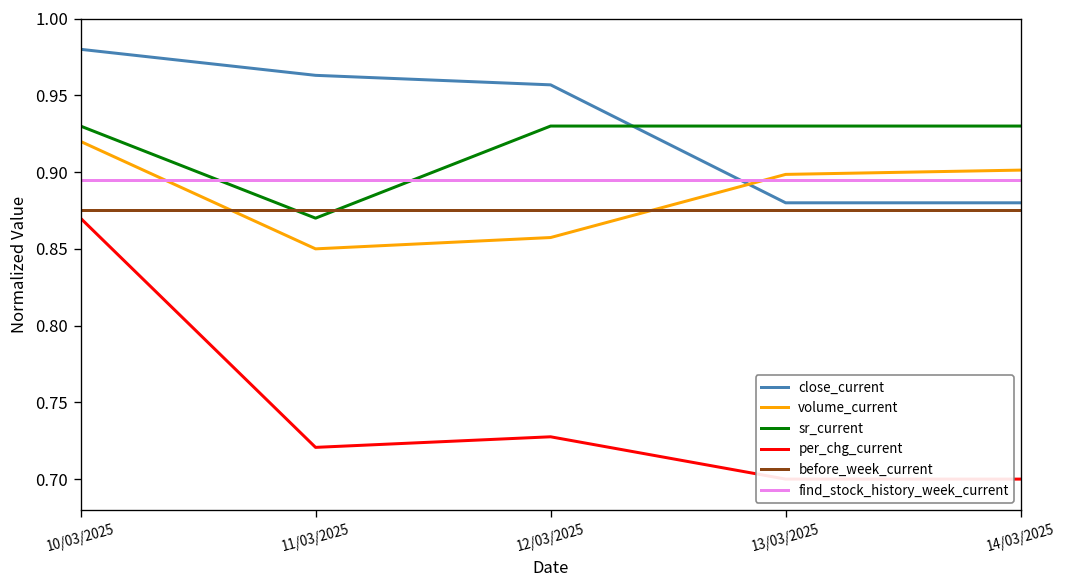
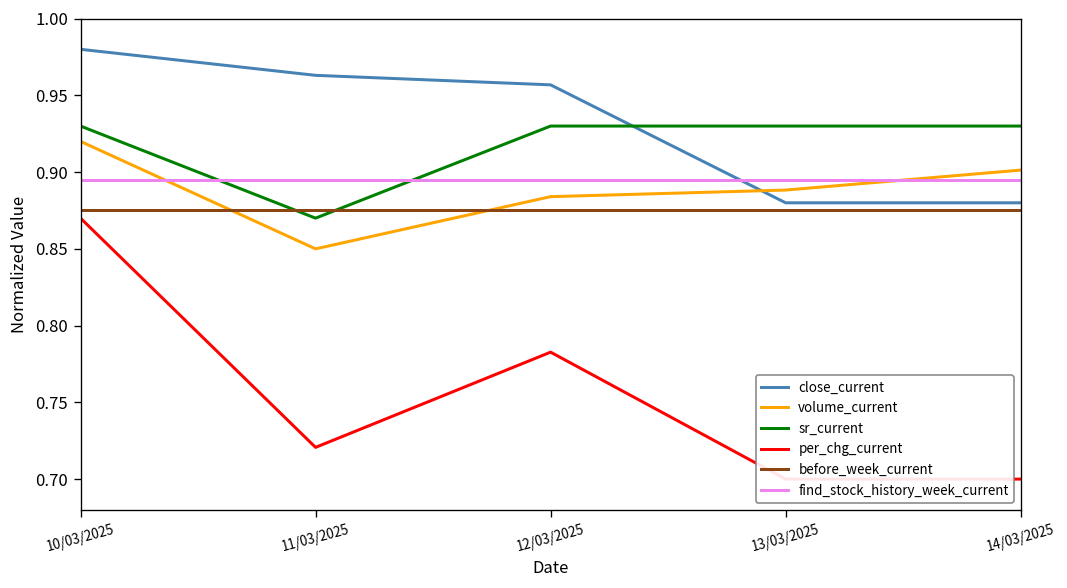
  {
    "close_current": {
      "10/03/2025": 0.980,
      "11/03/2025": 0.963,
      "12/03/2025": 0.957,
      "13/03/2025": 0.880,
      "14/03/2025": 0.880
    },
    "volume_current": {
      "10/03/2025": 0.920,
      "11/03/2025": 0.850,
-     "12/03/2025": 0.857,
-     "13/03/2025": 0.899,
+     "12/03/2025": 0.884,
+     "13/03/2025": 0.888,
      "14/03/2025": 0.901
    },
    "sr_current": {
      "10/03/2025": 0.930,
      "11/03/2025": 0.870,
      "12/03/2025": 0.930,
      "13/03/2025": 0.930,
      "14/03/2025": 0.930
    },
    "per_chg_current": {
      "10/03/2025": 0.870,
      "11/03/2025": 0.721,
-     "12/03/2025": 0.728,
+     "12/03/2025": 0.783,
      "14/03/2025": 0.700
    },
    "before_week_current": {
      "10/03/2025": 0.875,
      "11/03/2025": 0.875,
      "12/03/2025": 0.875,
      "13/03/2025": 0.875,
      "14/03/2025": 0.875
    },
    "find_stock_history_week_current": {
      "10/03/2025": 0.895,
      "11/03/2025": 0.895,
      "12/03/2025": 0.895,
      "13/03/2025": 0.895,
      "14/03/2025": 0.895
    }
  }
